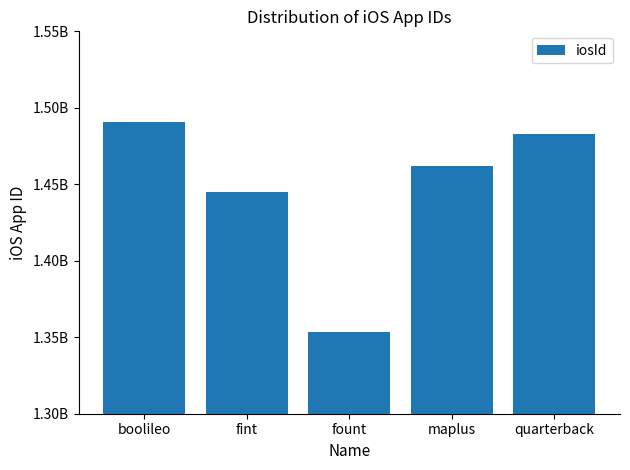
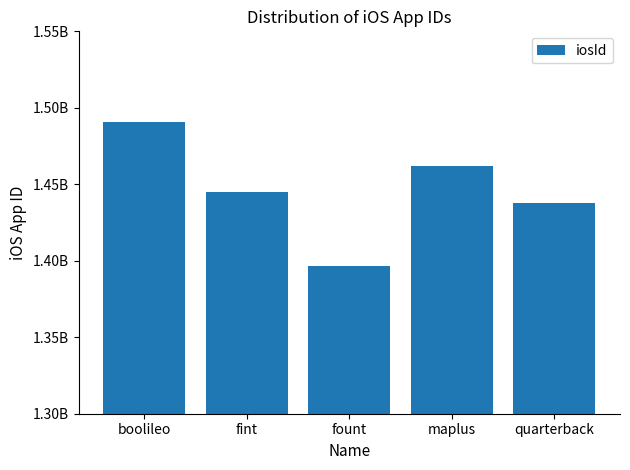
  {
    "boolileo": 1491000000,
    "fint": 1445000000,
-   "fount": 1353000000,
+   "fount": 1396000000,
    "maplus": 1462000000,
-   "quarterback": 1483000000
+   "quarterback": 1438000000
  }
